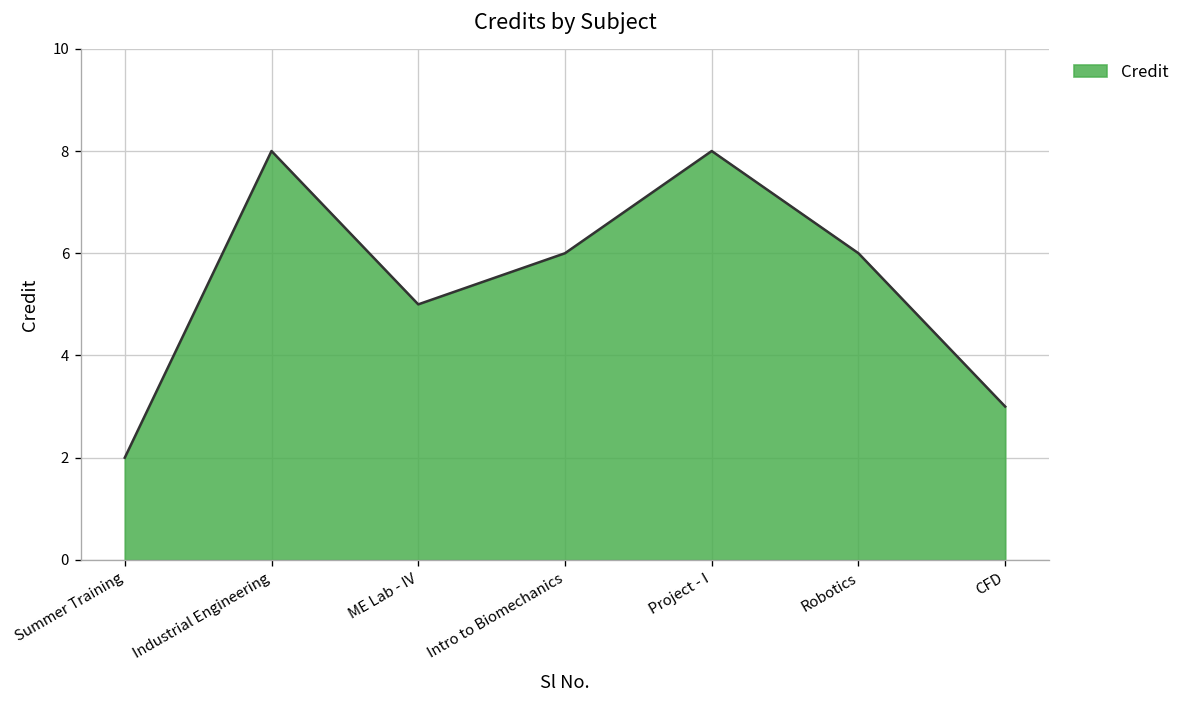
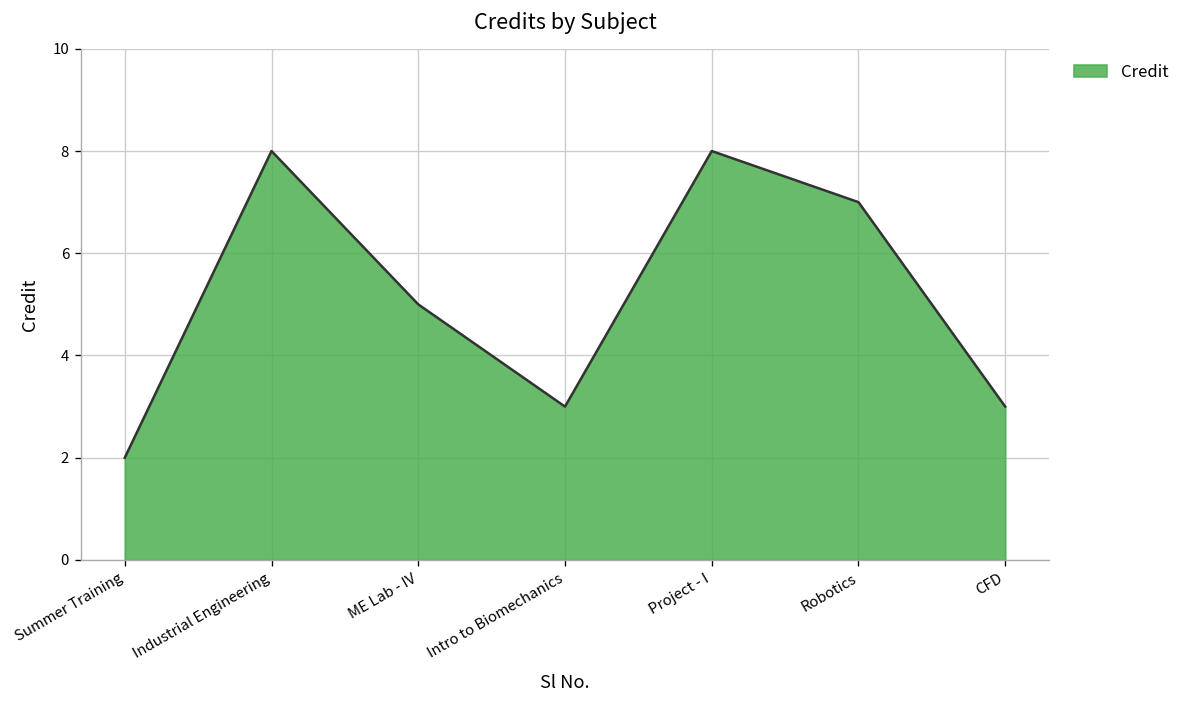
  {
    "Summer Training": 2,
    "Industrial Engineering": 8,
    "ME Lab - IV": 5,
-   "Intro to Biomechanics": 6,
+   "Intro to Biomechanics": 3,
    "Project - I": 8,
-   "Robotics": 6,
+   "Robotics": 7,
    "CFD": 3
  }
